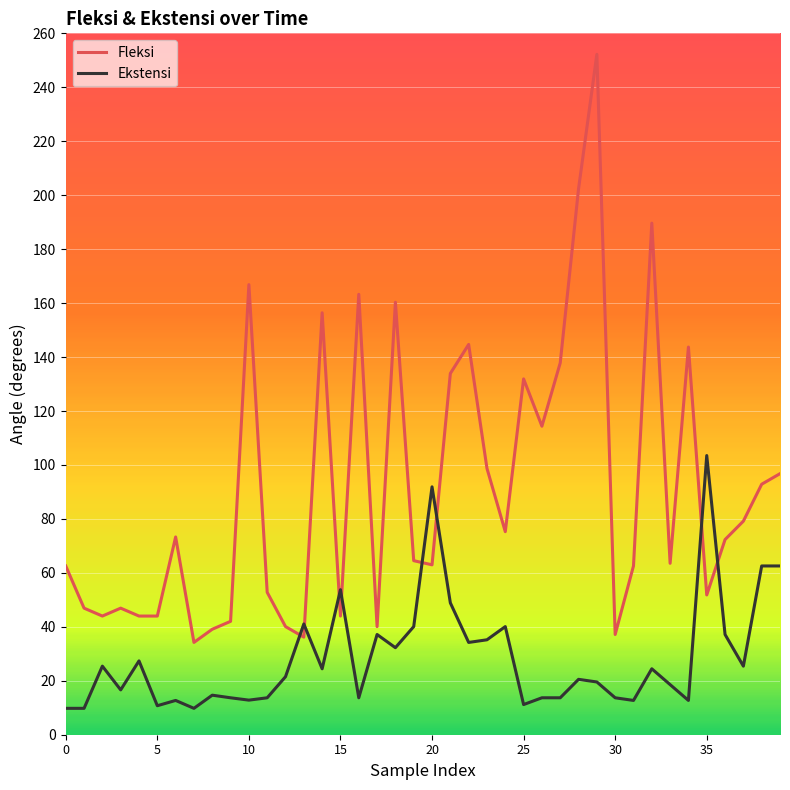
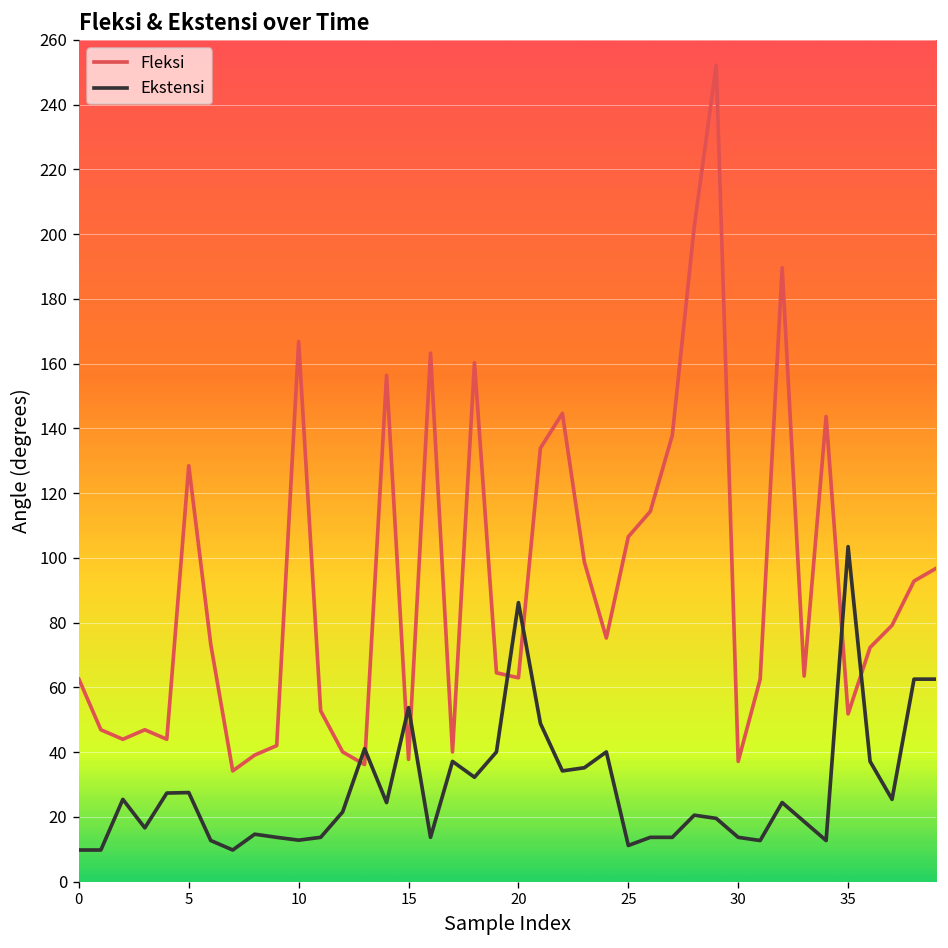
  {
    "Fleksi": {
      "0": 63,
-     "5": 44,
+     "5": 128,
      "10": 167,
-     "15": 44,
+     "15": 38,
      "20": 63,
-     "25": 132,
+     "25": 107,
      "30": 37,
      "35": 52
    },
    "Ekstensi": {
      "0": 10,
-     "5": 11,
+     "5": 28,
      "10": 13,
      "15": 54,
-     "20": 92,
+     "20": 86,
      "25": 11,
      "30": 14,
      "35": 103
    }
  }
